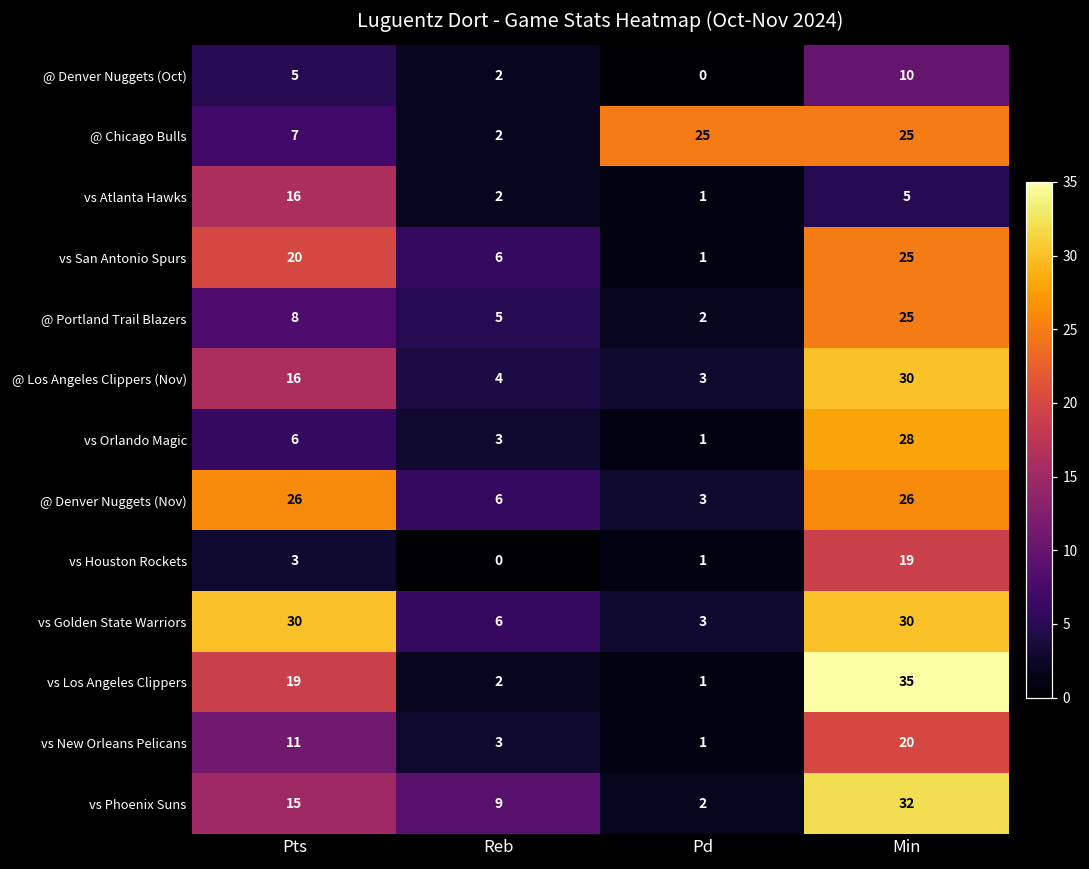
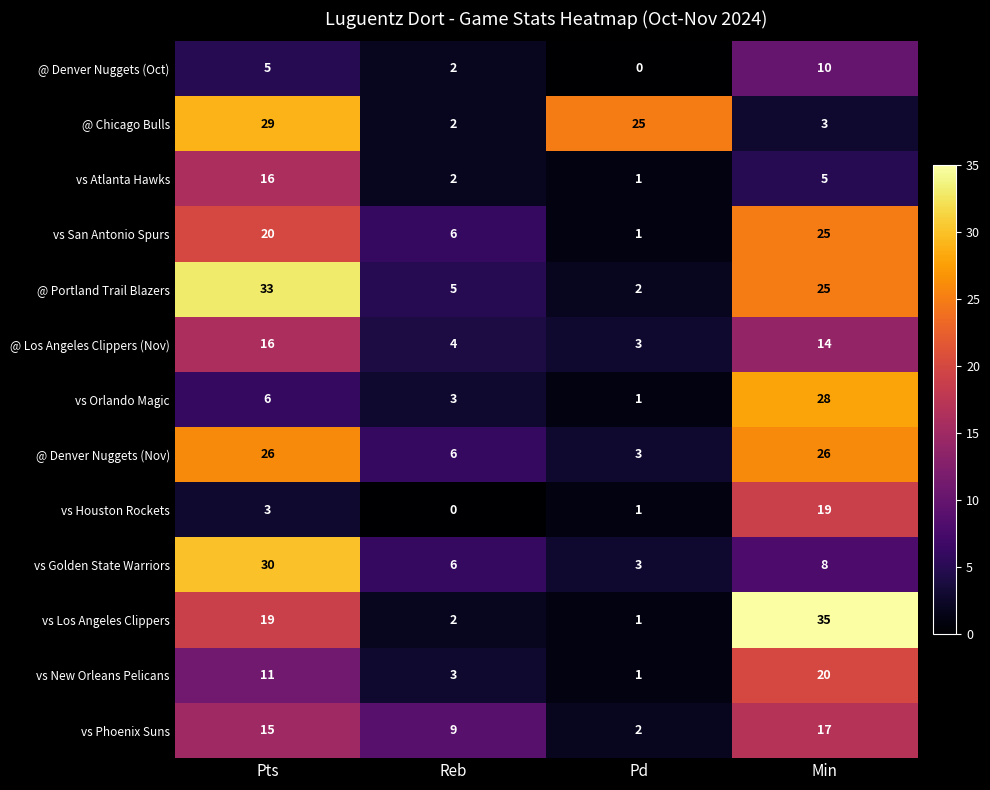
  {
    "@ Denver Nuggets (Oct)": {
      "Pts": 5,
      "Reb": 2,
      "Pd": 0,
      "Min": 10
    },
    "@ Chicago Bulls": {
-     "Pts": 7,
+     "Pts": 29,
      "Reb": 2,
      "Pd": 25,
-     "Min": 25
+     "Min": 3
    },
    "vs Atlanta Hawks": {
      "Pts": 16,
      "Reb": 2,
      "Pd": 1,
      "Min": 5
    },
    "vs San Antonio Spurs": {
      "Pts": 20,
      "Reb": 6,
      "Pd": 1,
      "Min": 25
    },
    "@ Portland Trail Blazers": {
-     "Pts": 8,
+     "Pts": 33,
      "Reb": 5,
      "Pd": 2,
      "Min": 25
    },
    "@ Los Angeles Clippers (Nov)": {
      "Pts": 16,
      "Reb": 4,
      "Pd": 3,
-     "Min": 30
+     "Min": 14
    },
    "vs Orlando Magic": {
      "Pts": 6,
      "Reb": 3,
      "Pd": 1,
      "Min": 28
    },
    "@ Denver Nuggets (Nov)": {
      "Pts": 26,
      "Reb": 6,
      "Pd": 3,
      "Min": 26
    },
    "vs Houston Rockets": {
      "Pts": 3,
      "Reb": 0,
      "Pd": 1,
      "Min": 19
    },
    "vs Golden State Warriors": {
      "Pts": 30,
      "Reb": 6,
      "Pd": 3,
-     "Min": 30
+     "Min": 8
    },
    "vs Los Angeles Clippers": {
      "Pts": 19,
      "Reb": 2,
      "Pd": 1,
      "Min": 35
    },
    "vs New Orleans Pelicans": {
      "Pts": 11,
      "Reb": 3,
      "Pd": 1,
      "Min": 20
    },
    "vs Phoenix Suns": {
      "Pts": 15,
      "Reb": 9,
      "Pd": 2,
-     "Min": 32
+     "Min": 17
    }
  }
